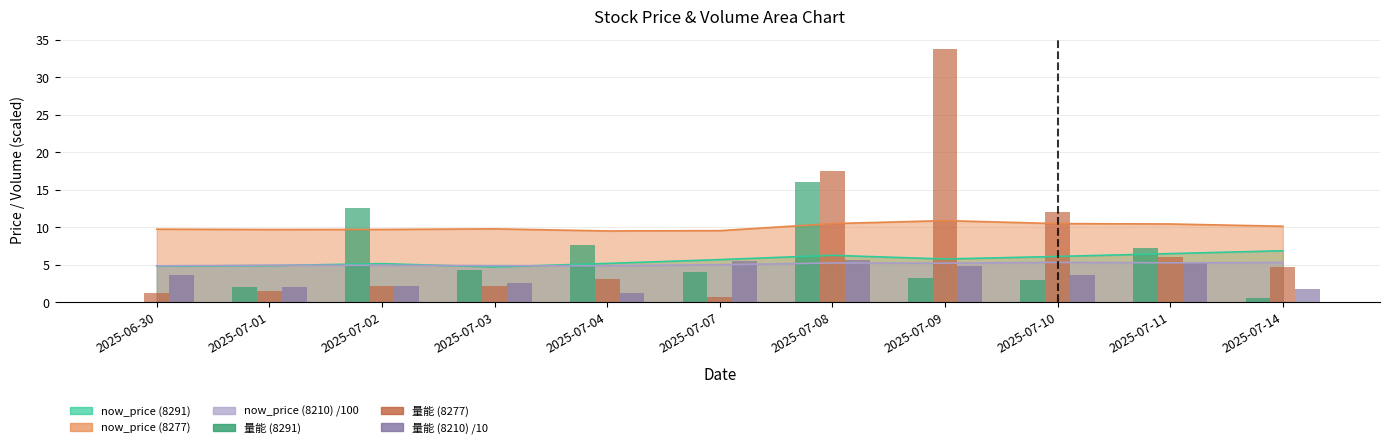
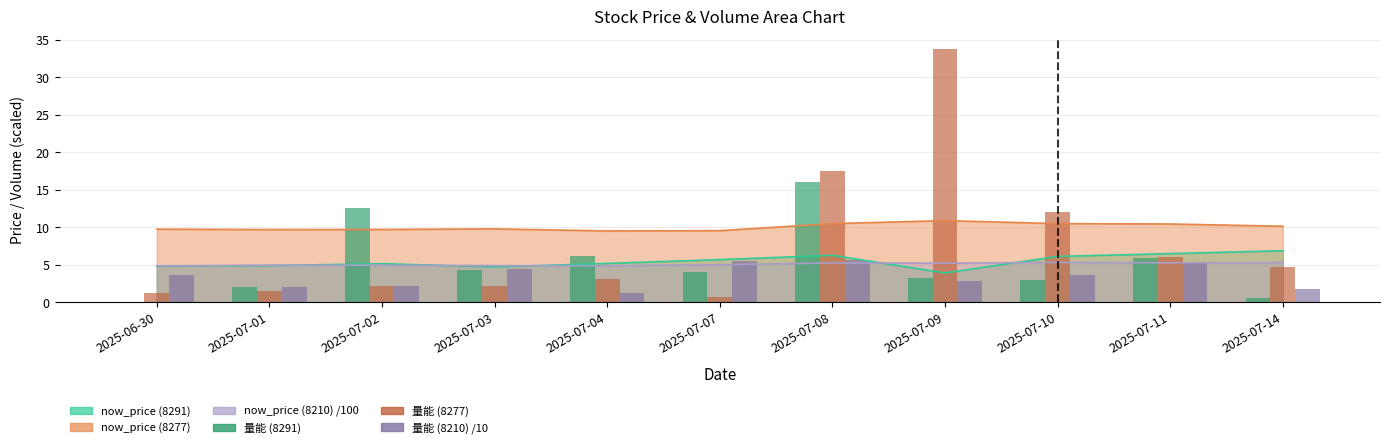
  {
    "量能 (8291)": {
      "2025-06-30": 0,
      "2025-07-01": 2,
      "2025-07-02": 13,
      "2025-07-03": 4,
-     "2025-07-04": 8,
+     "2025-07-04": 6,
      "2025-07-07": 4,
      "2025-07-08": 16,
      "2025-07-09": 3,
      "2025-07-10": 3,
-     "2025-07-11": 7,
+     "2025-07-11": 6,
      "2025-07-14": 1
    },
    "now_price (8291)": {
      "2025-07-07": 6,
      "2025-07-08": 6,
-     "2025-07-09": 6,
+     "2025-07-09": 4,
      "2025-07-10": 6,
      "2025-07-11": 7,
      "2025-07-14": 7
    },
    "量能 (8210) /10": {
      "2025-06-30": 4,
      "2025-07-01": 2,
      "2025-07-02": 2,
-     "2025-07-03": 3,
+     "2025-07-03": 4,
      "2025-07-04": 1,
      "2025-07-07": 5,
      "2025-07-08": 6,
-     "2025-07-09": 5,
+     "2025-07-09": 3,
      "2025-07-10": 4,
      "2025-07-11": 5,
      "2025-07-14": 2
    },
    "now_price (8210) /100": {
      "2025-07-07": 5,
      "2025-07-08": 5,
      "2025-07-09": 5,
      "2025-07-10": 5,
      "2025-07-11": 5,
      "2025-07-14": 5
    }
  }
